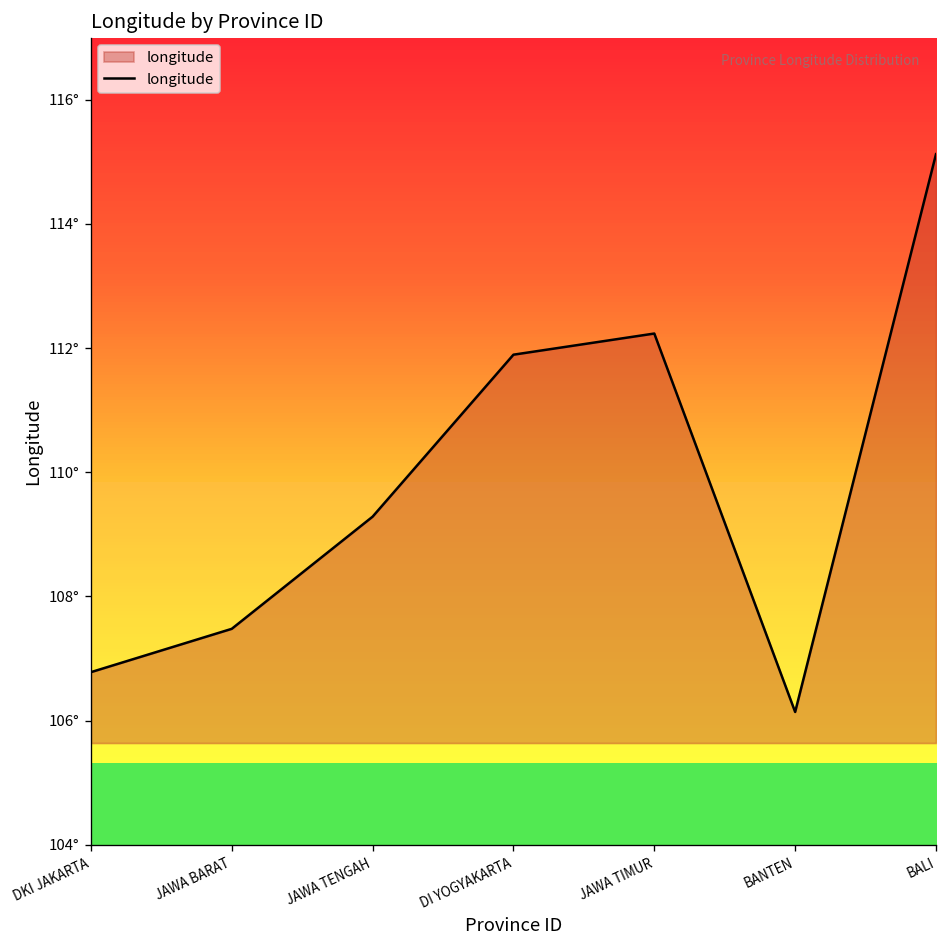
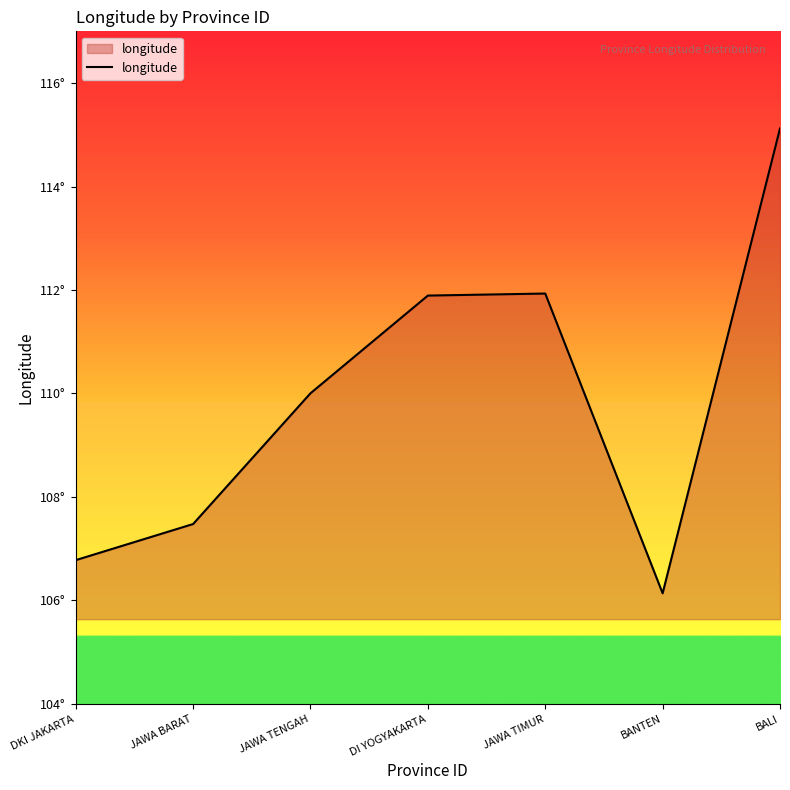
  {
    "DKI JAKARTA": "106.8°",
    "JAWA BARAT": "107.5°",
-   "JAWA TENGAH": "109.3°",
+   "JAWA TENGAH": "110.0°",
    "DI YOGYAKARTA": "111.9°",
-   "JAWA TIMUR": "112.2°",
+   "JAWA TIMUR": "111.9°",
    "BANTEN": "106.1°",
    "BALI": "115.1°"
  }
